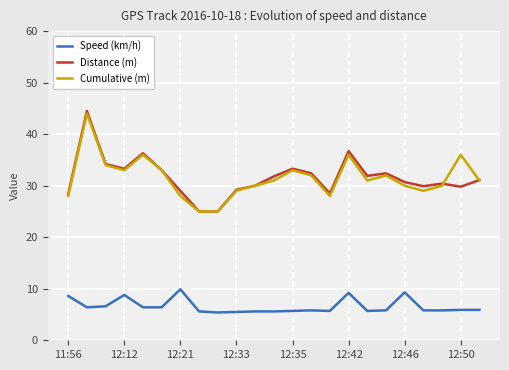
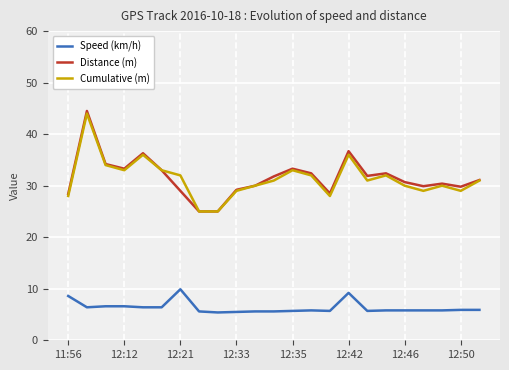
  {
    "Speed (km/h)": {
      "11:56": 9,
-     "12:12": 9,
+     "12:12": 7,
      "12:21": 10,
      "12:33": 6,
      "12:42": 9,
-     "12:46": 9,
+     "12:46": 6,
      "12:50": 6
    },
    "Distance (m)": {
      "12:21": 29,
      "12:42": 37,
      "12:46": 31,
      "12:50": 30
    },
    "Cumulative (m)": {
-     "12:21": 28,
+     "12:21": 32,
      "12:42": 36,
      "12:46": 30,
-     "12:50": 36
+     "12:50": 29
    }
  }
